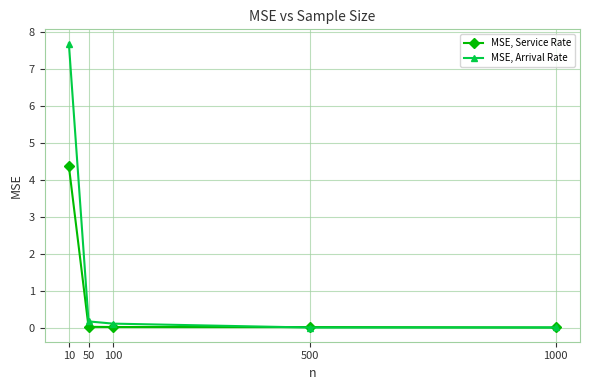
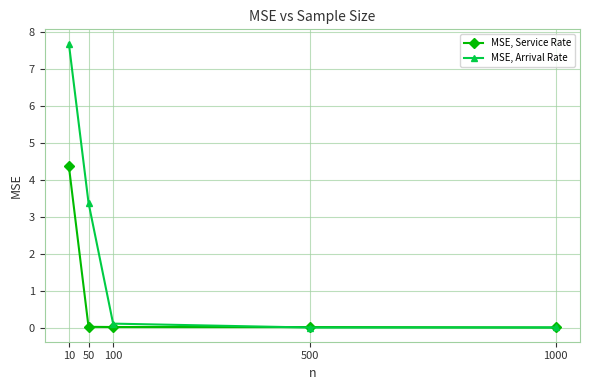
  {
    "MSE, Service Rate": {
      "10": 4.4,
      "50": 0.0,
      "100": 0.0
    },
    "MSE, Arrival Rate": {
      "10": 7.7,
-     "50": 0.2,
+     "50": 3.4,
      "100": 0.1
    }
  }
